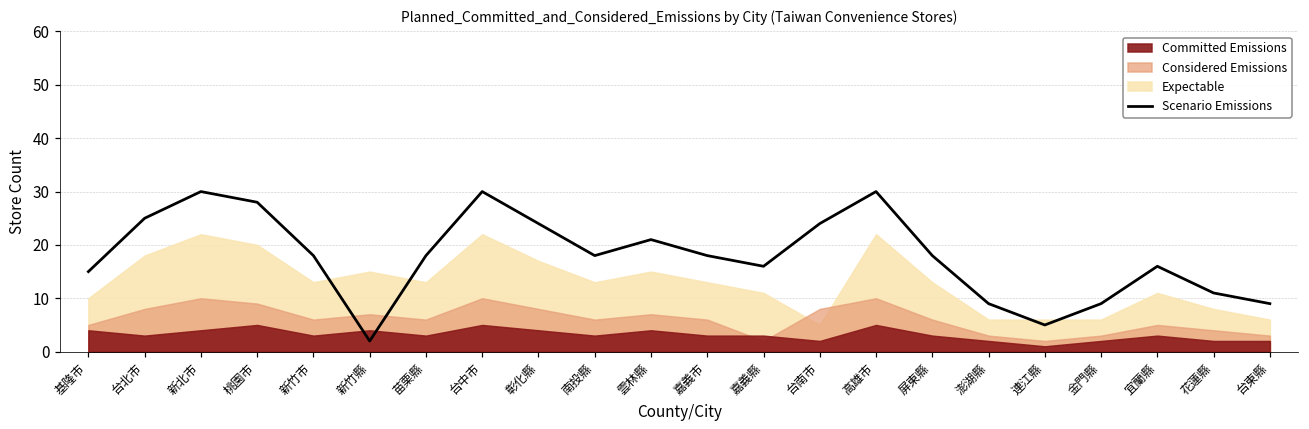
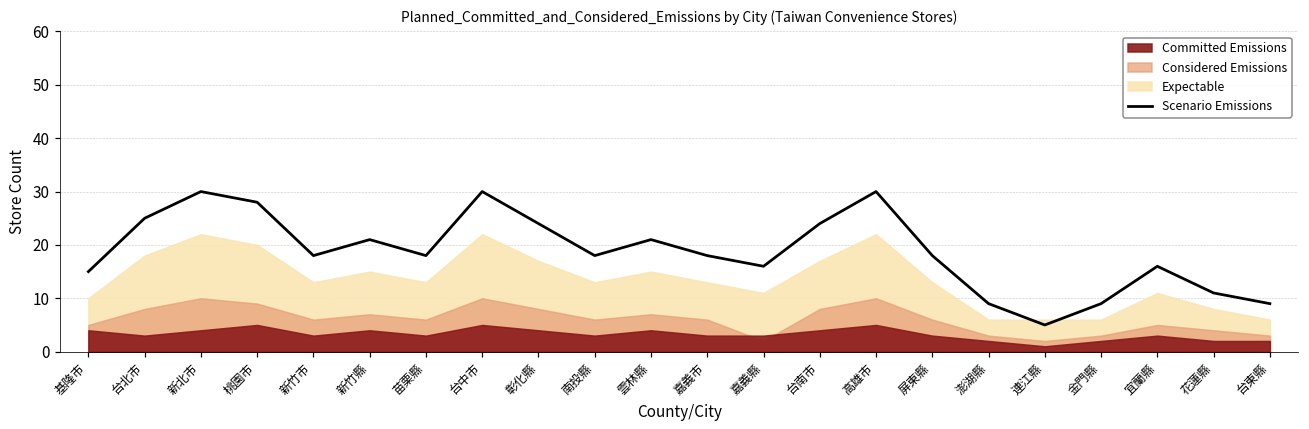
  {
    "Scenario Emissions": {
      "基隆市": 15,
      "台北市": 25,
      "新北市": 30,
      "桃園市": 28,
      "新竹市": 18,
-     "新竹縣": 2,
+     "新竹縣": 21,
      "苗栗縣": 18,
      "台中市": 30,
      "彰化縣": 24,
      "南投縣": 18,
      "雲林縣": 21,
      "嘉義市": 18,
      "嘉義縣": 16,
      "台南市": 24,
      "高雄市": 30,
      "屏東縣": 18,
      "澎湖縣": 9,
      "連江縣": 5,
      "金門縣": 9,
      "宜蘭縣": 16,
      "花蓮縣": 11,
      "台東縣": 9
    },
    "Expectable": {
      "基隆市": 10,
      "台北市": 18,
      "新北市": 22,
      "桃園市": 20,
      "新竹市": 13,
      "新竹縣": 15,
      "苗栗縣": 13,
      "台中市": 22,
      "彰化縣": 17,
      "南投縣": 13,
      "雲林縣": 15,
      "嘉義市": 13,
      "嘉義縣": 11,
-     "台南市": 5,
+     "台南市": 17,
      "高雄市": 22,
      "屏東縣": 13,
      "澎湖縣": 6,
      "連江縣": 6,
      "金門縣": 6,
      "宜蘭縣": 11,
      "花蓮縣": 8,
      "台東縣": 6
    },
    "Considered Emissions": {
      "基隆市": 5,
      "台北市": 8,
      "新北市": 10,
      "桃園市": 9,
      "新竹市": 6,
      "新竹縣": 7,
      "苗栗縣": 6,
      "台中市": 10,
      "彰化縣": 8,
      "南投縣": 6,
      "雲林縣": 7,
      "嘉義市": 6,
      "嘉義縣": 2,
      "台南市": 8,
      "高雄市": 10,
      "屏東縣": 6,
      "澎湖縣": 3,
      "連江縣": 2,
      "金門縣": 3,
      "宜蘭縣": 5,
      "花蓮縣": 4,
      "台東縣": 3
    },
    "Committed Emissions": {
      "基隆市": 4,
      "台北市": 3,
      "新北市": 4,
      "桃園市": 5,
      "新竹市": 3,
      "新竹縣": 4,
      "苗栗縣": 3,
      "台中市": 5,
      "彰化縣": 4,
      "南投縣": 3,
      "雲林縣": 4,
      "嘉義市": 3,
      "嘉義縣": 3,
-     "台南市": 2,
+     "台南市": 4,
      "高雄市": 5,
      "屏東縣": 3,
      "澎湖縣": 2,
      "連江縣": 1,
      "金門縣": 2,
      "宜蘭縣": 3,
      "花蓮縣": 2,
      "台東縣": 2
    }
  }
